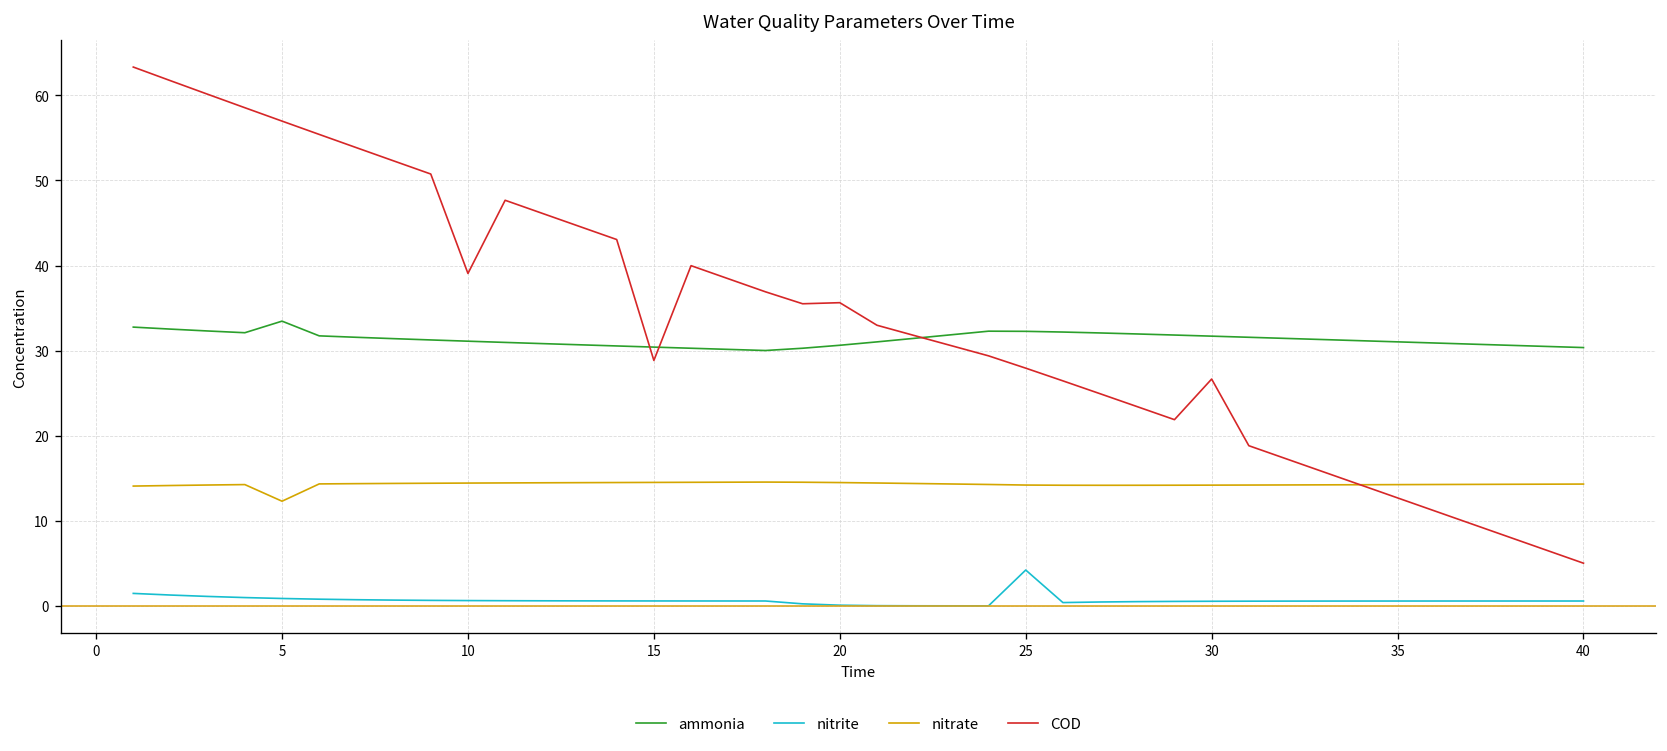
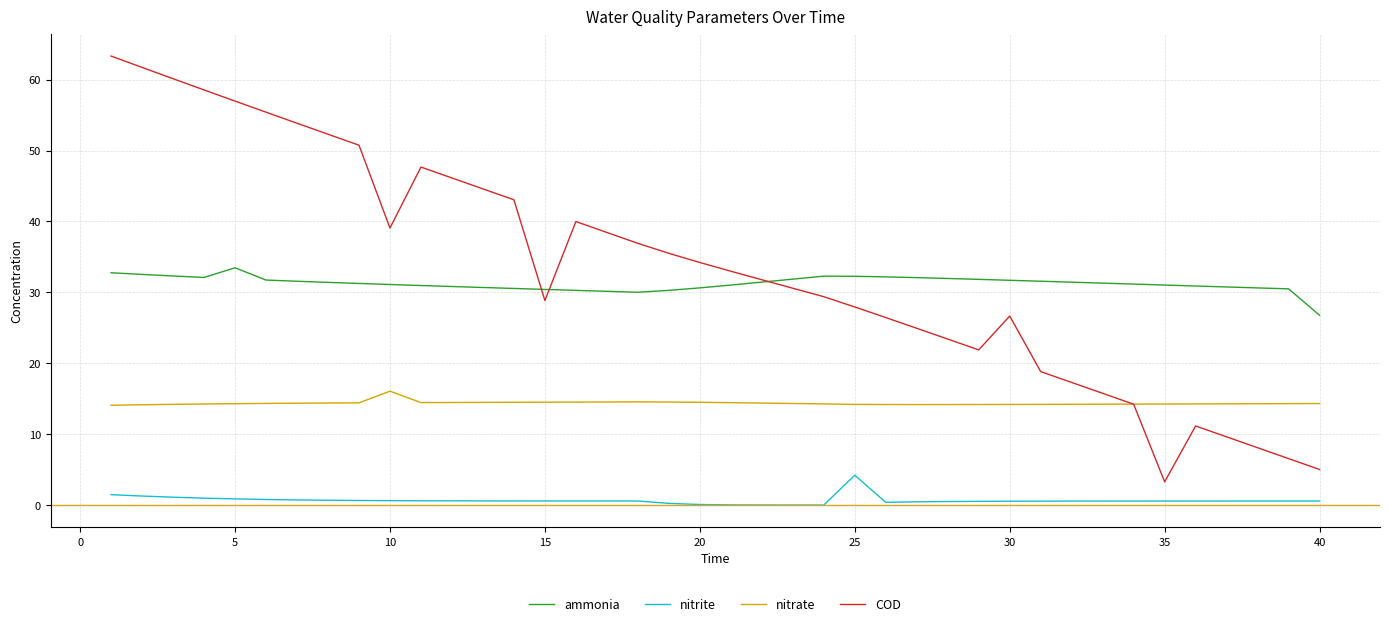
  {
    "ammonia": {
      "5": 33,
      "10": 31,
      "15": 30,
      "20": 31,
      "25": 32,
      "30": 32,
      "35": 31,
-     "40": 30
+     "40": 27
    },
    "nitrite": {
      "5": 1,
      "10": 1,
      "15": 1,
      "20": 0,
      "25": 4,
      "30": 1,
      "35": 1,
      "40": 1
    },
    "nitrate": {
-     "5": 12,
-     "10": 14,
+     "5": 14,
+     "10": 16,
      "15": 15,
      "20": 15,
      "25": 14,
      "30": 14,
      "35": 14,
      "40": 14
    },
    "COD": {
      "5": 57,
      "10": 39,
      "15": 29,
-     "20": 36,
+     "20": 34,
      "25": 28,
      "30": 27,
-     "35": 13,
+     "35": 3,
      "40": 5
    }
  }
